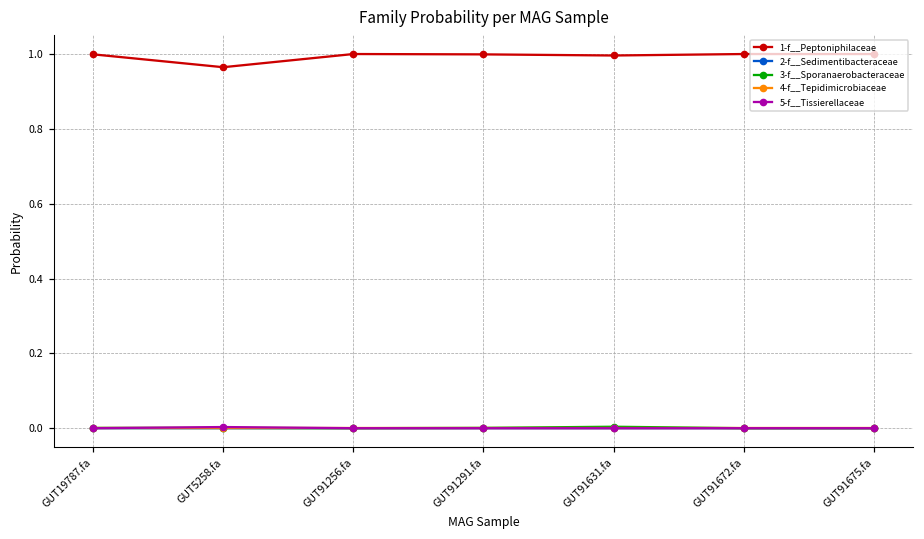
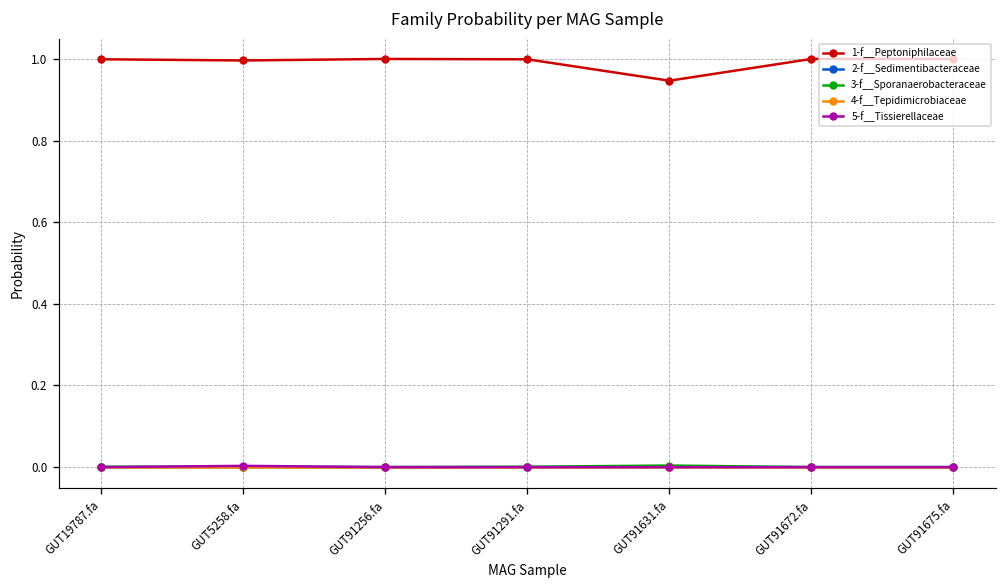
  {
    "1-f__Peptoniphilaceae": {
      "GUT19787.fa": 1.00,
-     "GUT5258.fa": 0.96,
+     "GUT5258.fa": 1.00,
      "GUT91256.fa": 1.00,
      "GUT91291.fa": 1.00,
-     "GUT91631.fa": 1.00,
+     "GUT91631.fa": 0.95,
      "GUT91672.fa": 1.00
    }
  }
